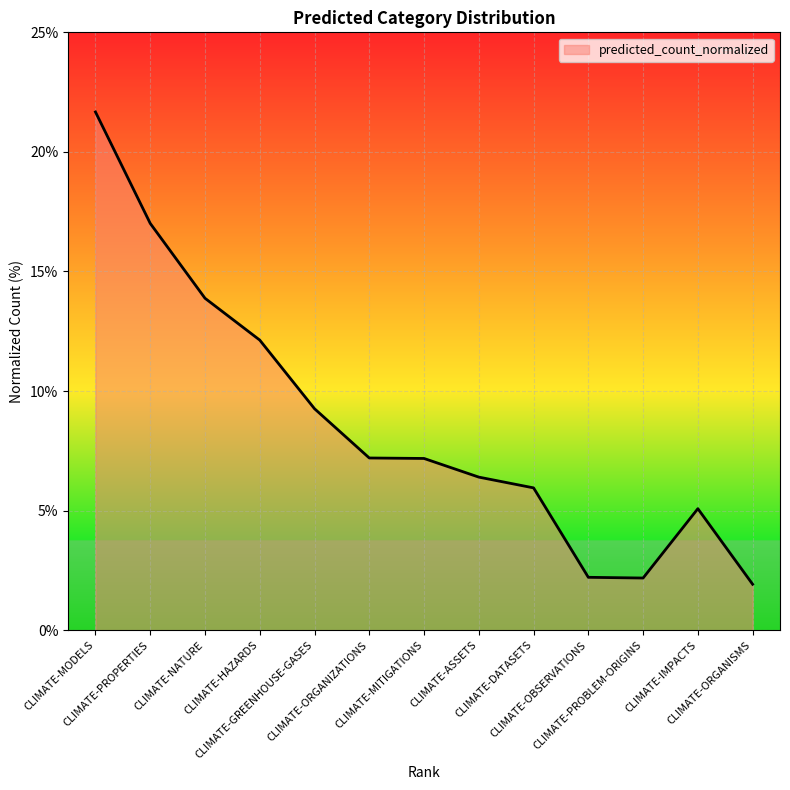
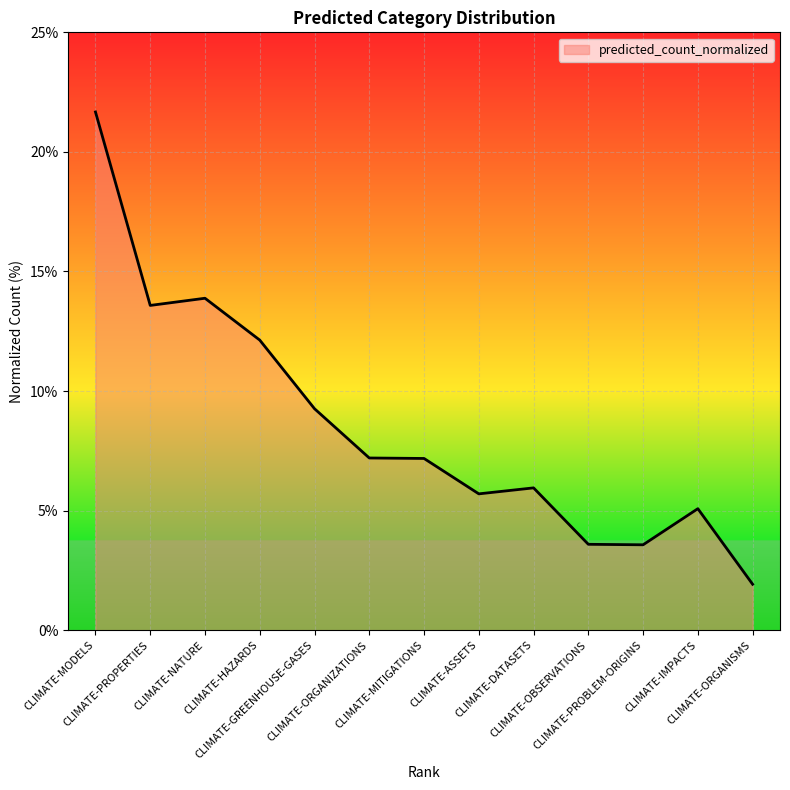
  {
    "CLIMATE-MODELS": "21.7%",
-   "CLIMATE-PROPERTIES": "17.0%",
+   "CLIMATE-PROPERTIES": "13.6%",
    "CLIMATE-NATURE": "13.9%",
    "CLIMATE-HAZARDS": "12.1%",
    "CLIMATE-GREENHOUSE-GASES": "9.3%",
    "CLIMATE-ORGANIZATIONS": "7.2%",
    "CLIMATE-MITIGATIONS": "7.2%",
-   "CLIMATE-ASSETS": "6.4%",
+   "CLIMATE-ASSETS": "5.7%",
    "CLIMATE-DATASETS": "6.0%",
-   "CLIMATE-OBSERVATIONS": "2.2%",
-   "CLIMATE-PROBLEM-ORIGINS": "2.2%",
+   "CLIMATE-OBSERVATIONS": "3.6%",
+   "CLIMATE-PROBLEM-ORIGINS": "3.6%",
    "CLIMATE-IMPACTS": "5.1%",
    "CLIMATE-ORGANISMS": "1.9%"
  }
